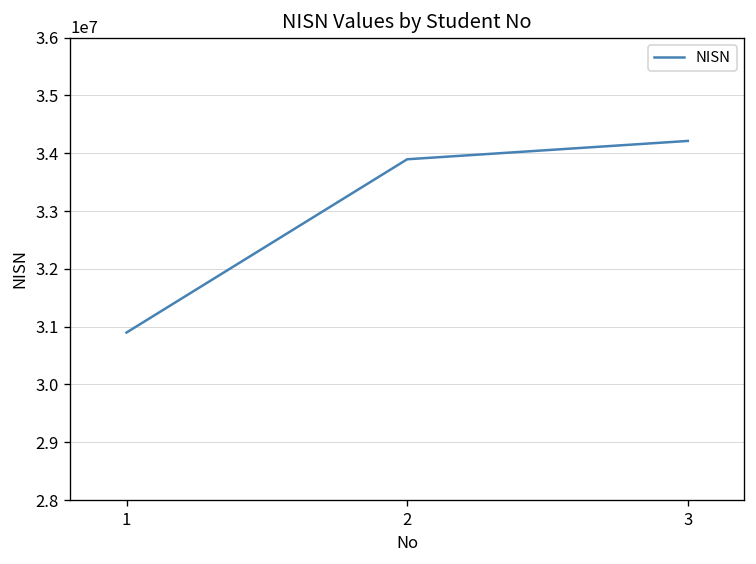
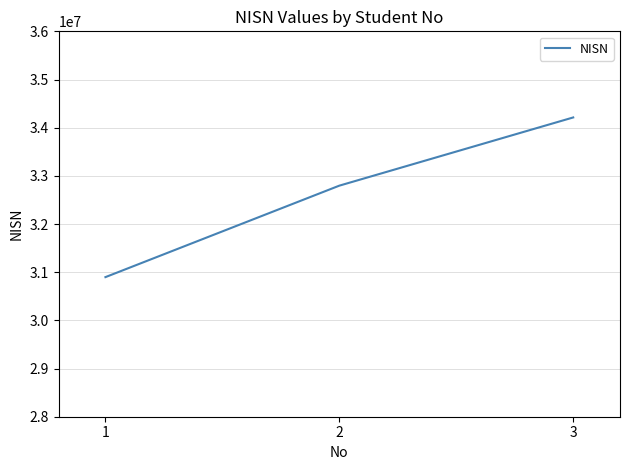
  {
    "1": 30900000,
-   "2": 33900000,
+   "2": 32800000,
    "3": 34200000
  }
